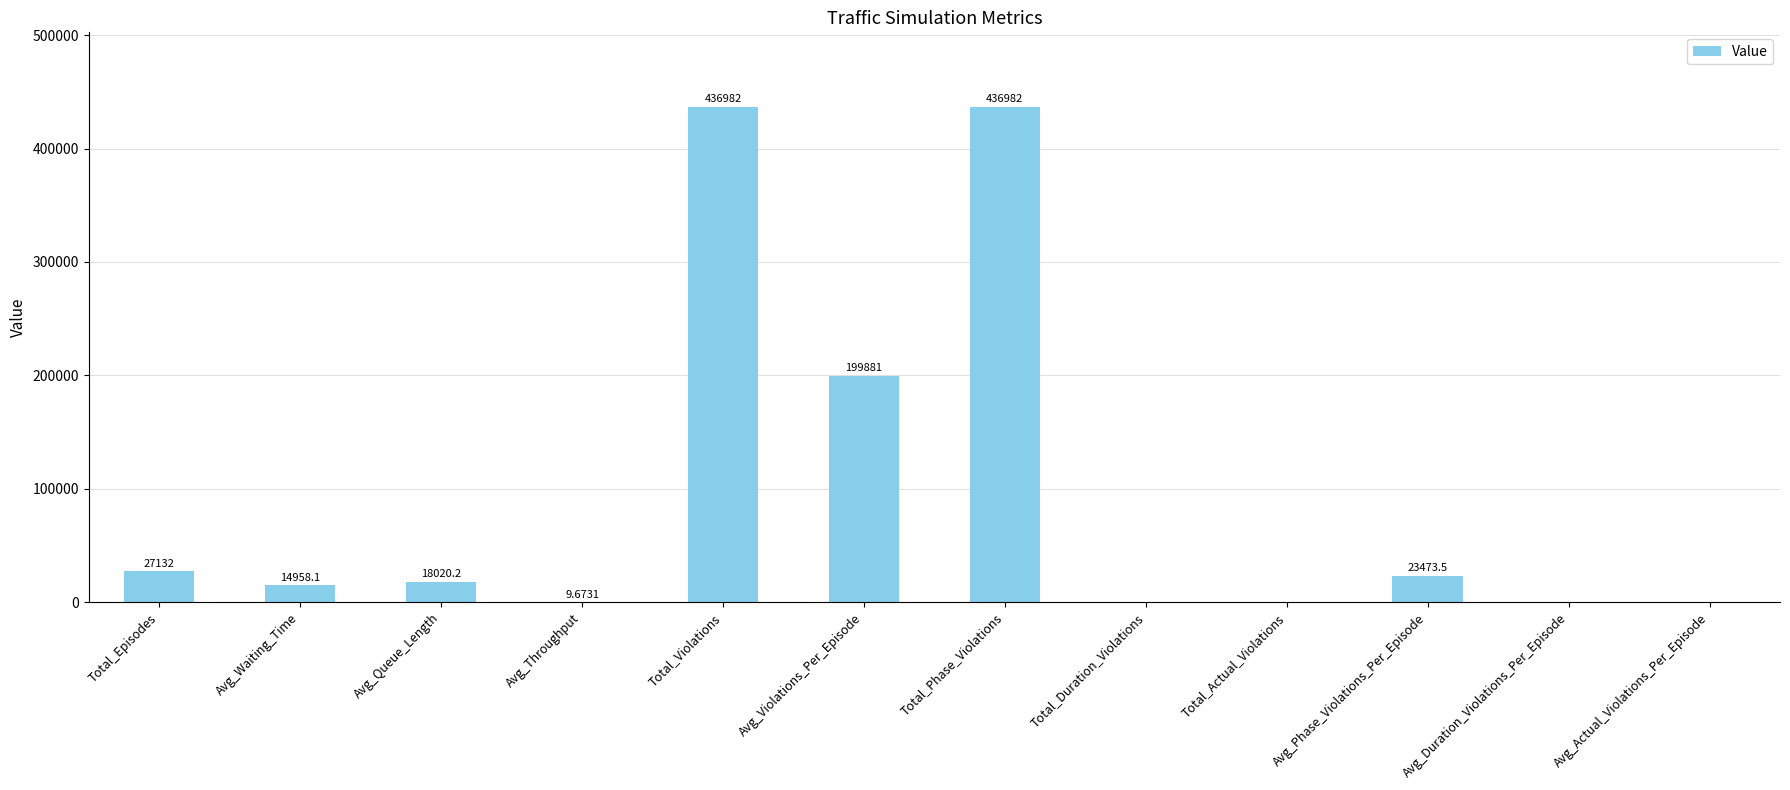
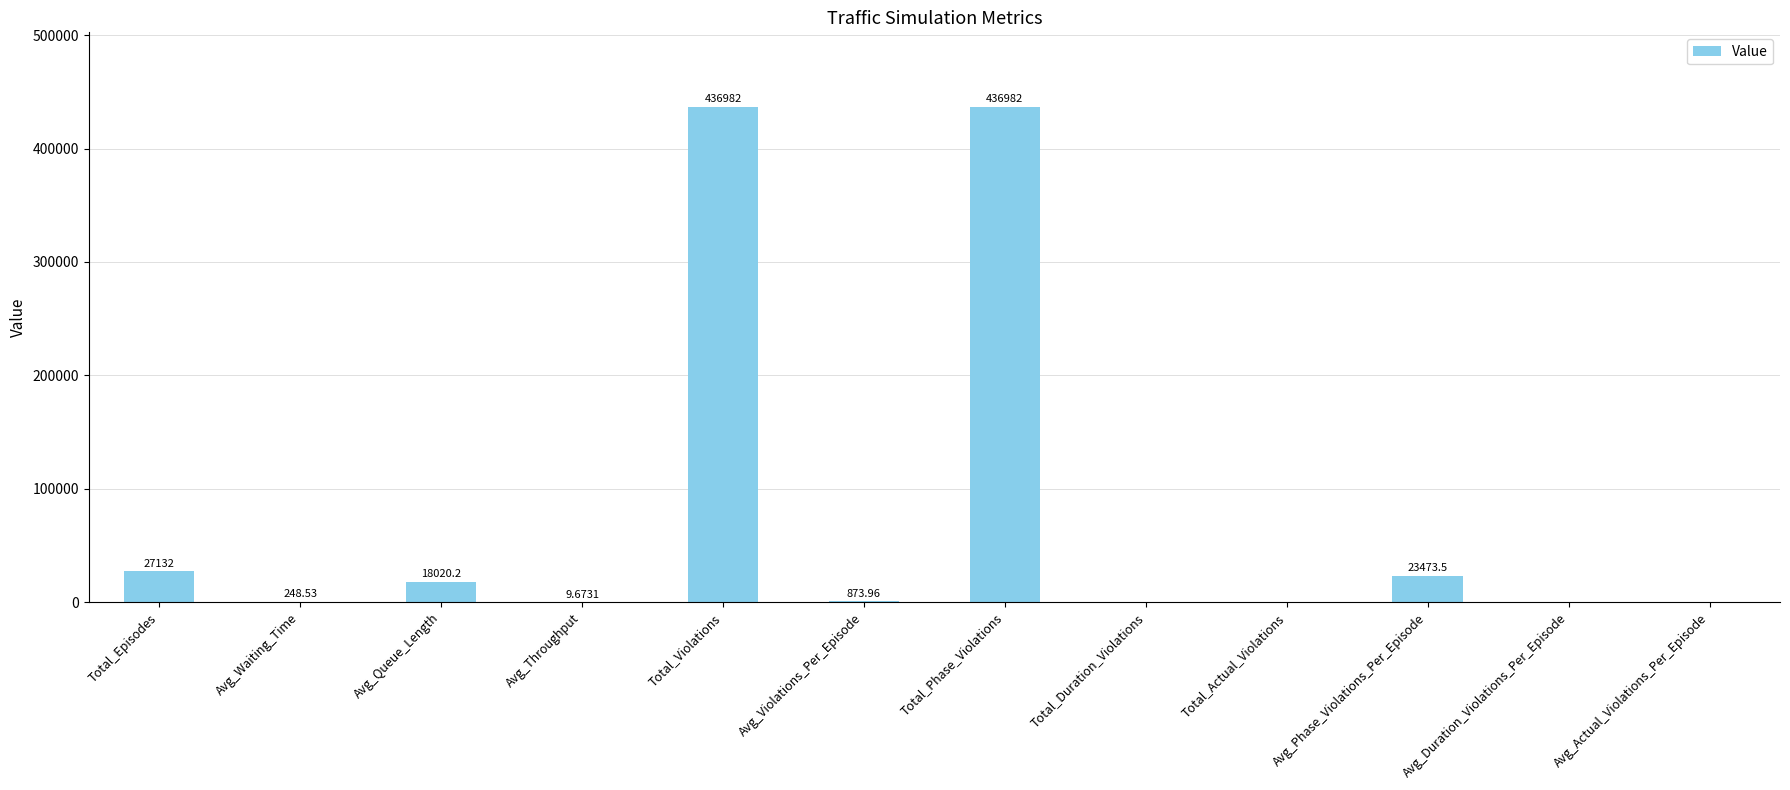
  {
    "Total_Episodes": 27132,
-   "Avg_Waiting_Time": 14958.1,
+   "Avg_Waiting_Time": 248.53,
    "Avg_Queue_Length": 18020.2,
    "Avg_Throughput": 9.6731,
    "Total_Violations": 436982,
-   "Avg_Violations_Per_Episode": 199881,
+   "Avg_Violations_Per_Episode": 873.96,
    "Total_Phase_Violations": 436982,
    "Avg_Phase_Violations_Per_Episode": 23473.5
  }
